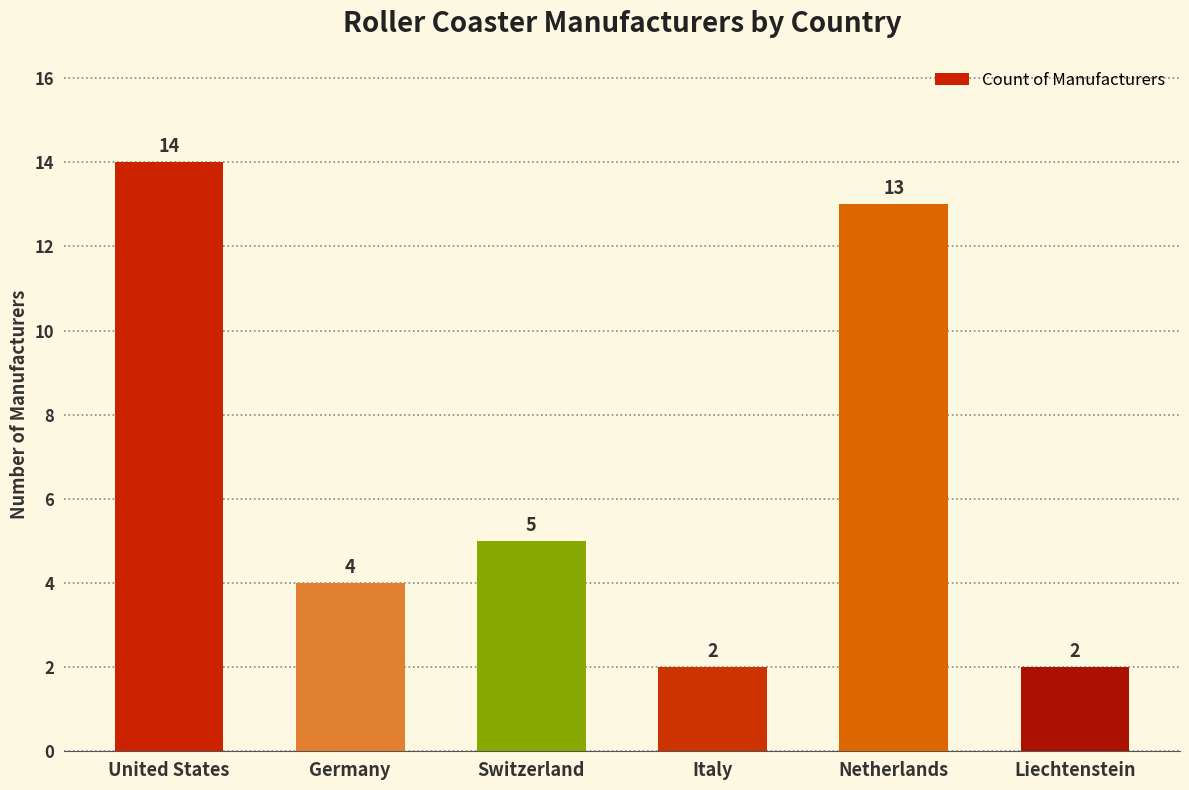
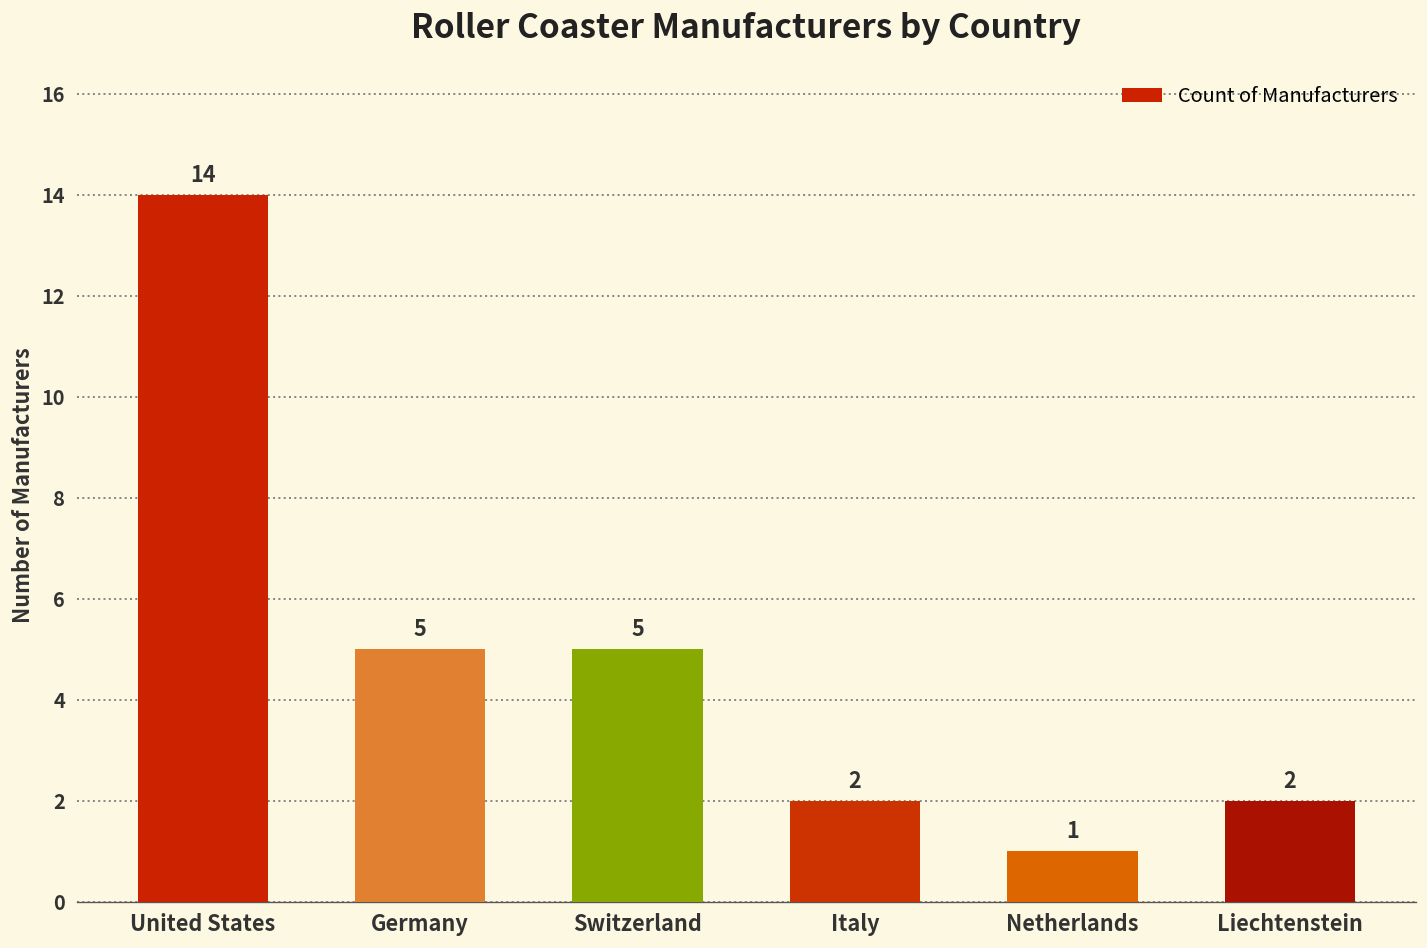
  {
    "United States": 14,
-   "Germany": 4,
+   "Germany": 5,
    "Switzerland": 5,
    "Italy": 2,
-   "Netherlands": 13,
+   "Netherlands": 1,
    "Liechtenstein": 2
  }
